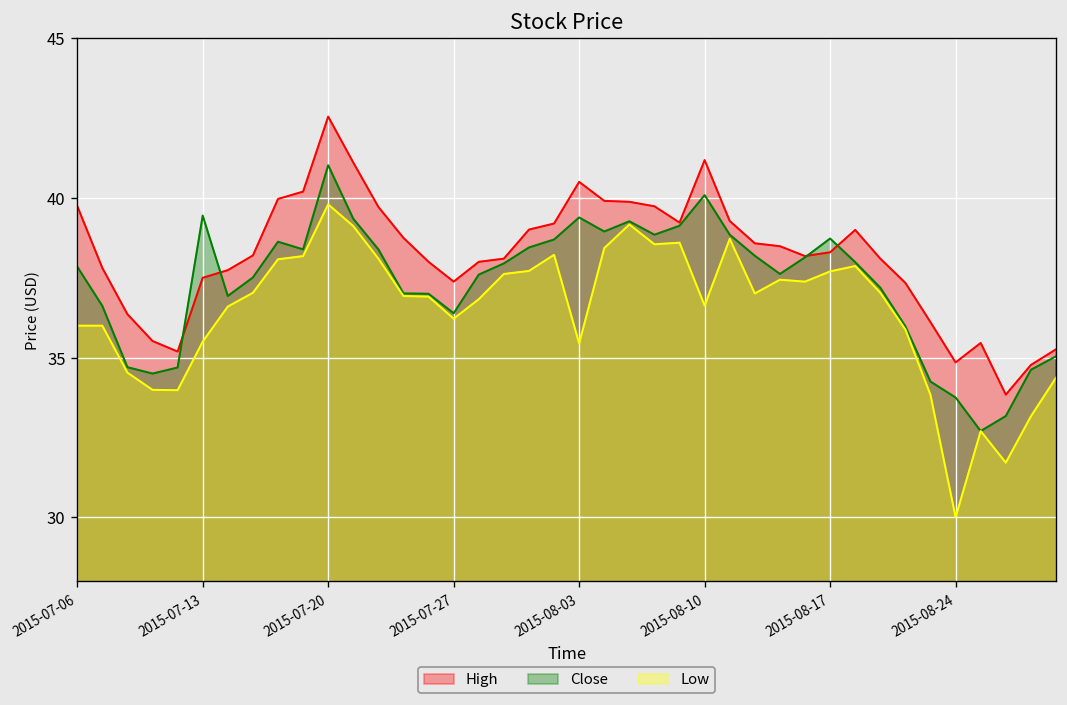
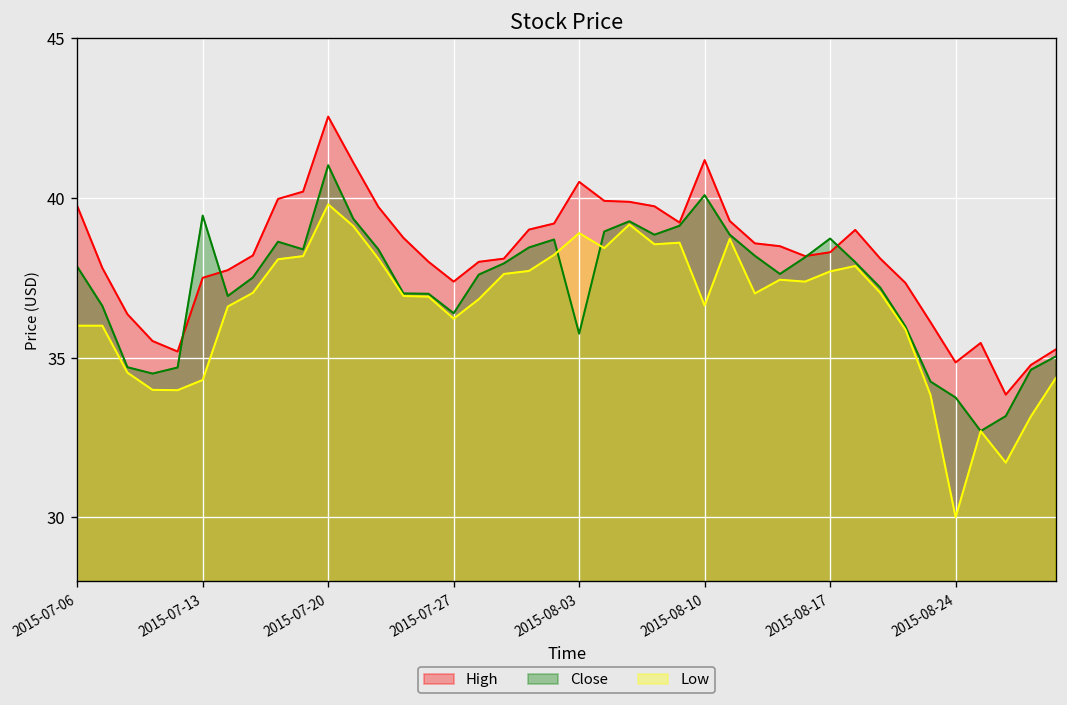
  {
    "High": {
      "2015-07-06": 39.8,
      "2015-07-13": 37.5,
      "2015-07-20": 42.5,
      "2015-07-27": 37.4,
      "2015-08-03": 40.5,
      "2015-08-10": 41.2,
      "2015-08-17": 38.3,
      "2015-08-24": 34.8
    },
    "Close": {
      "2015-07-06": 37.8,
      "2015-07-13": 39.4,
      "2015-07-20": 41.0,
      "2015-07-27": 36.4,
-     "2015-08-03": 39.4,
+     "2015-08-03": 35.7,
      "2015-08-10": 40.1,
      "2015-08-17": 38.7,
      "2015-08-24": 33.8
    },
    "Low": {
      "2015-07-06": 36.0,
-     "2015-07-13": 35.5,
+     "2015-07-13": 34.3,
      "2015-07-20": 39.8,
      "2015-07-27": 36.2,
-     "2015-08-03": 35.4,
+     "2015-08-03": 38.9,
      "2015-08-10": 36.6,
      "2015-08-17": 37.7,
      "2015-08-24": 30.0
    }
  }
